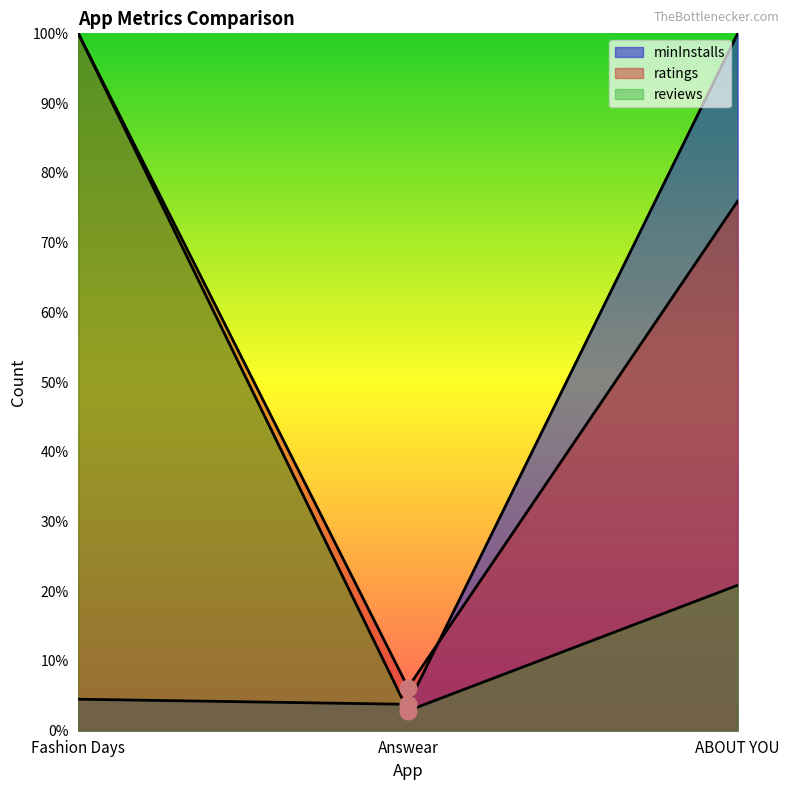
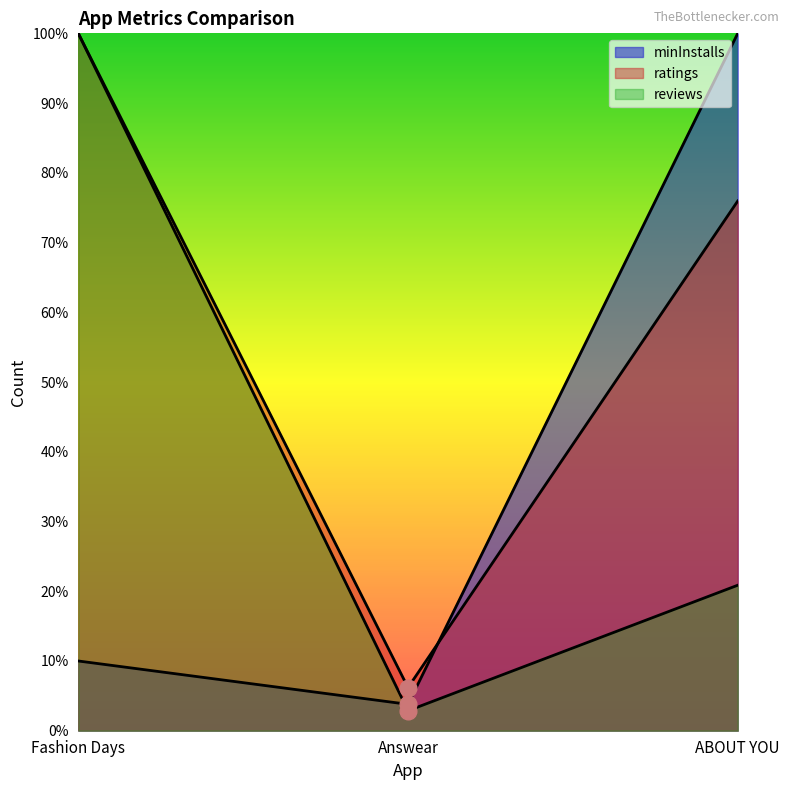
  {
    "minInstalls": {
-     "Fashion Days": "5%",
+     "Fashion Days": "10%",
      "ABOUT YOU": "100%"
    },
    "ratings": {
      "ABOUT YOU": "76%"
    },
    "reviews": {
      "ABOUT YOU": "21%"
    }
  }
